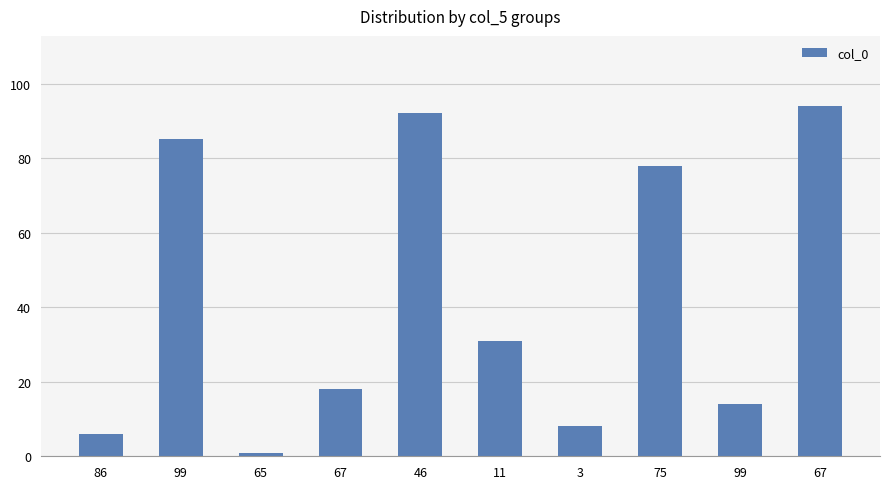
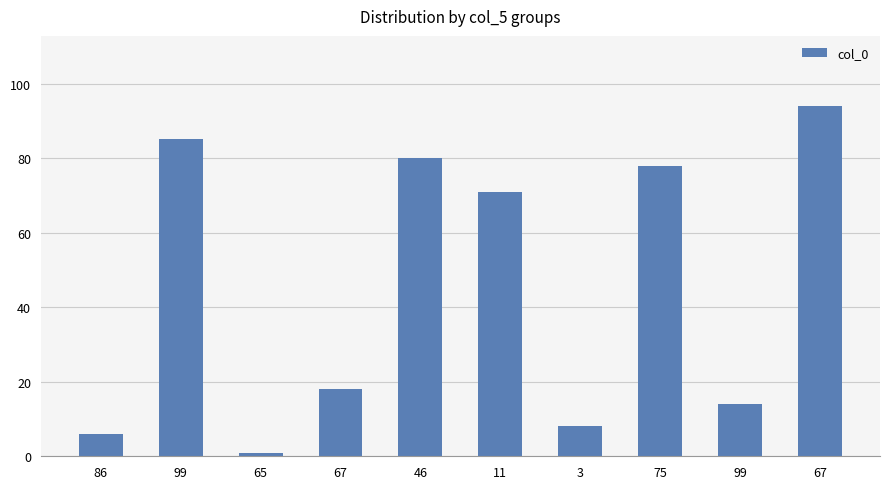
  {
    "86": 6,
    "65": 1,
-   "46": 92,
-   "11": 31,
+   "46": 80,
+   "11": 71,
    "3": 8,
    "75": 78
  }
